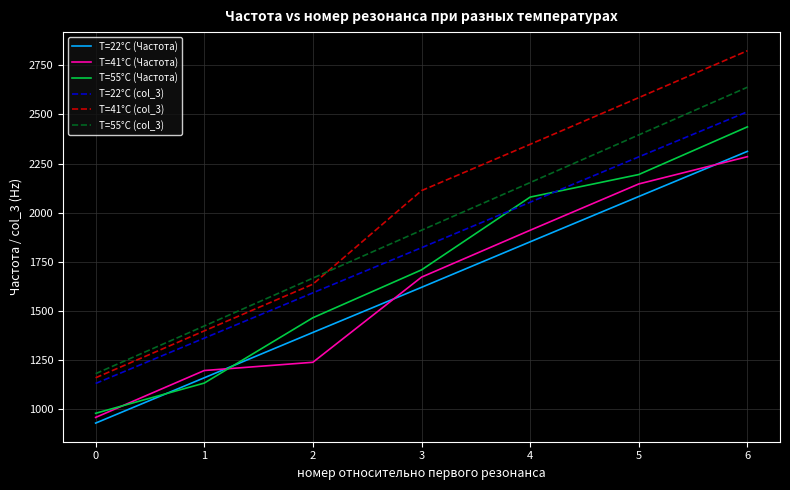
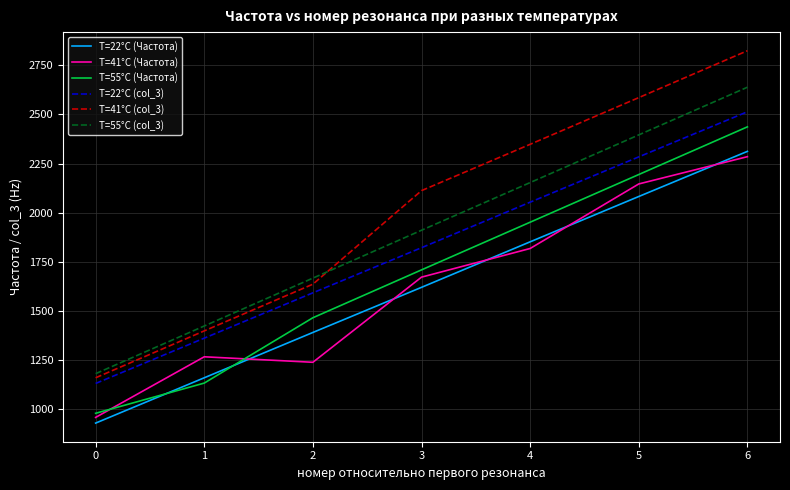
  {
    "T=22°C (Частота)": {
      "0": 930,
      "1": 1160,
      "2": 1390,
      "3": 1620,
      "4": 1850,
      "5": 2080,
      "6": 2310
    },
    "T=41°C (Частота)": {
      "0": 960,
-     "1": 1200,
+     "1": 1270,
      "2": 1240,
      "3": 1670,
-     "4": 1910,
+     "4": 1820,
      "5": 2150,
      "6": 2290
    },
    "T=55°C (Частота)": {
      "0": 980,
      "1": 1130,
      "2": 1460,
      "3": 1710,
-     "4": 2080,
+     "4": 1950,
      "5": 2190,
      "6": 2440
    },
    "T=22°C (col_3)": {
      "0": 1130,
      "1": 1360,
      "2": 1590,
      "3": 1820,
      "4": 2050,
      "5": 2280,
      "6": 2510
    },
    "T=41°C (col_3)": {
      "0": 1160,
      "1": 1400,
      "2": 1640,
      "3": 2110,
      "4": 2350,
      "5": 2590,
      "6": 2830
    },
    "T=55°C (col_3)": {
      "0": 1180,
      "1": 1420,
      "2": 1670,
      "3": 1910,
      "4": 2150,
      "5": 2400,
      "6": 2640
    }
  }
